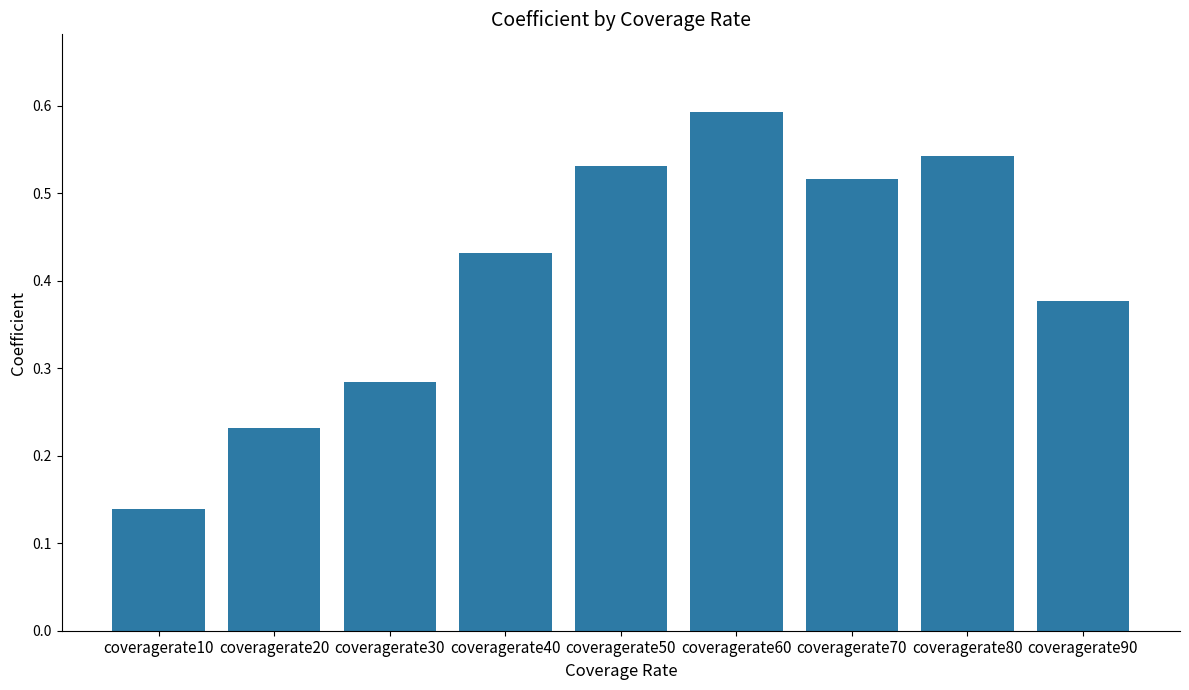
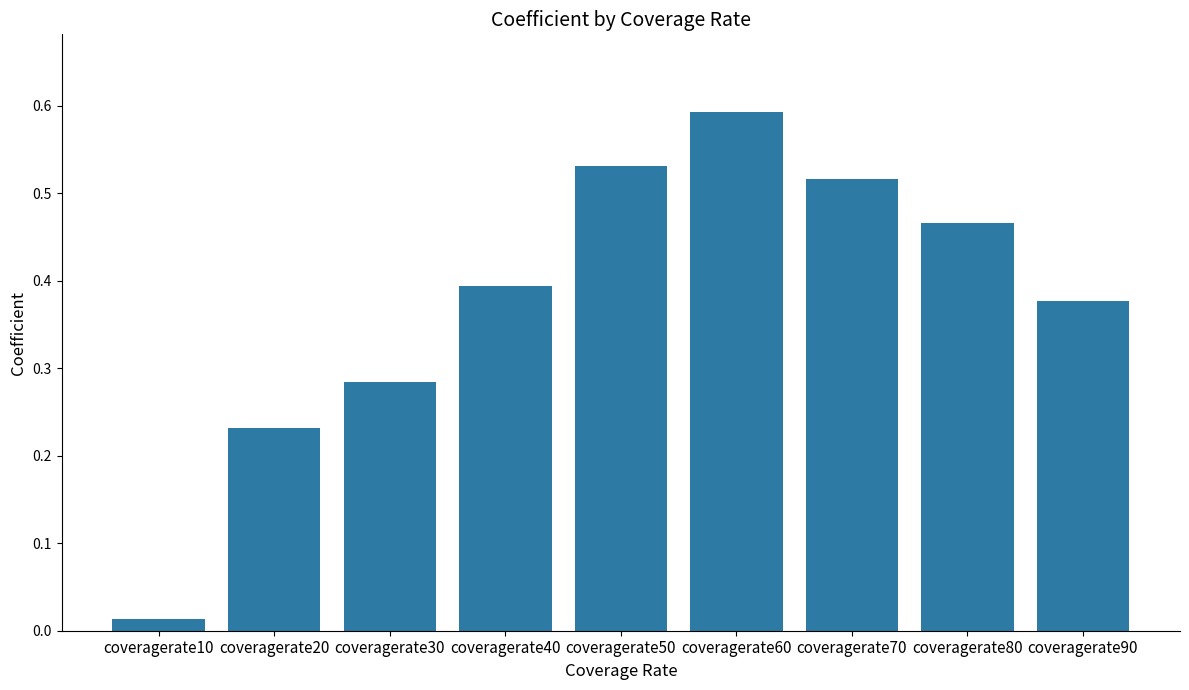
  {
-   "coveragerate10": 0.14,
+   "coveragerate10": 0.01,
    "coveragerate20": 0.23,
    "coveragerate30": 0.28,
-   "coveragerate40": 0.43,
+   "coveragerate40": 0.39,
    "coveragerate50": 0.53,
    "coveragerate60": 0.59,
    "coveragerate70": 0.52,
-   "coveragerate80": 0.54,
+   "coveragerate80": 0.47,
    "coveragerate90": 0.38
  }
